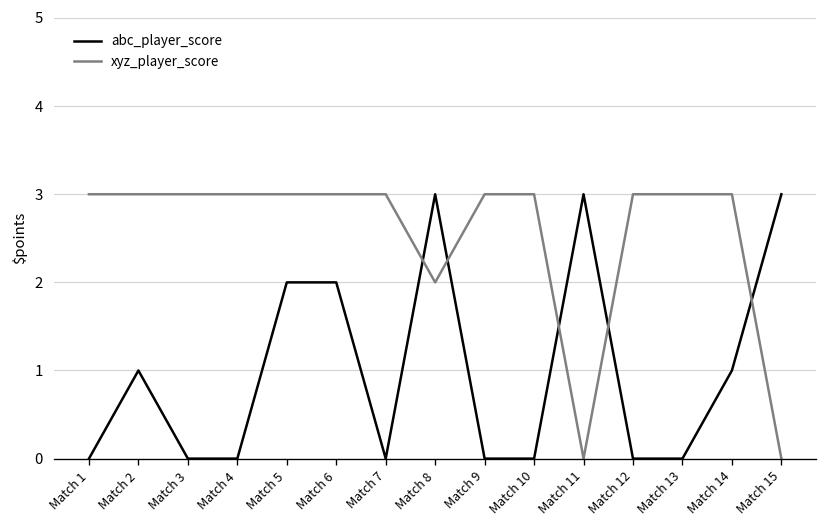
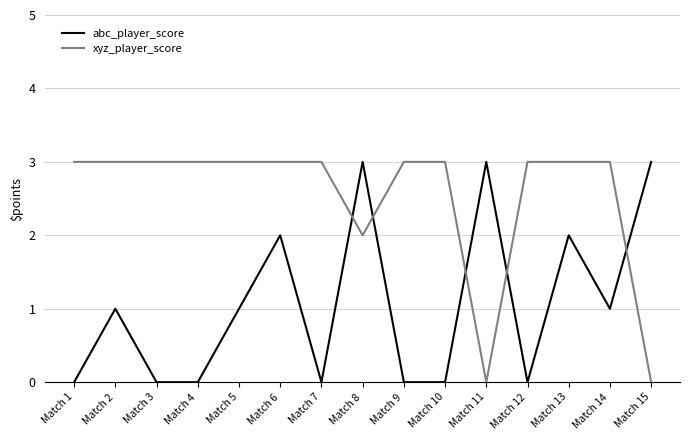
  {
    "abc_player_score": {
      "Match 1": 0,
      "Match 2": 1,
      "Match 3": 0,
      "Match 4": 0,
-     "Match 5": 2,
+     "Match 5": 1,
      "Match 6": 2,
      "Match 7": 0,
      "Match 8": 3,
      "Match 9": 0,
      "Match 10": 0,
      "Match 11": 3,
      "Match 12": 0,
-     "Match 13": 0,
+     "Match 13": 2,
      "Match 14": 1,
      "Match 15": 3
    },
    "xyz_player_score": {
      "Match 1": 3,
      "Match 2": 3,
      "Match 3": 3,
      "Match 4": 3,
      "Match 5": 3,
      "Match 6": 3,
      "Match 7": 3,
      "Match 8": 2,
      "Match 9": 3,
      "Match 10": 3,
      "Match 11": 0,
      "Match 12": 3,
      "Match 13": 3,
      "Match 14": 3,
      "Match 15": 0
    }
  }
